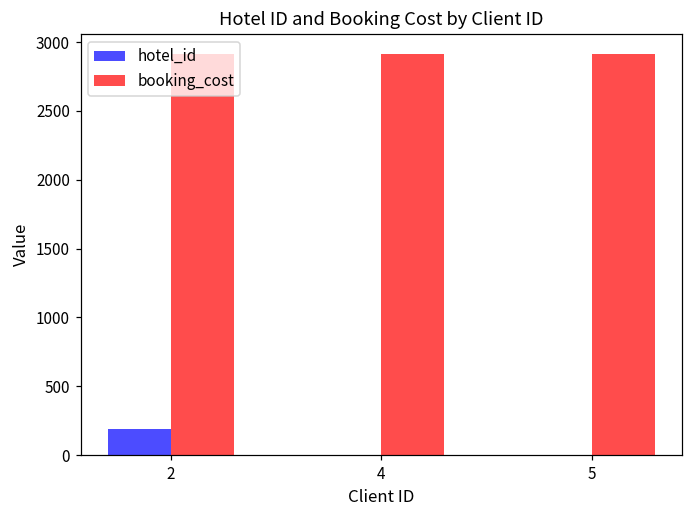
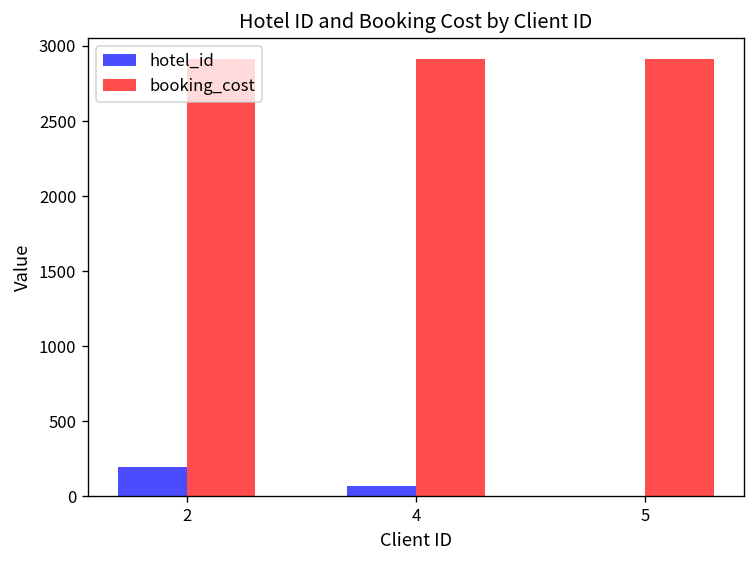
  {
    "hotel_id": {
      "2": 190,
-     "4": 0
+     "4": 70
    },
    "booking_cost": {
      "4": 2910,
      "5": 2910
    }
  }
